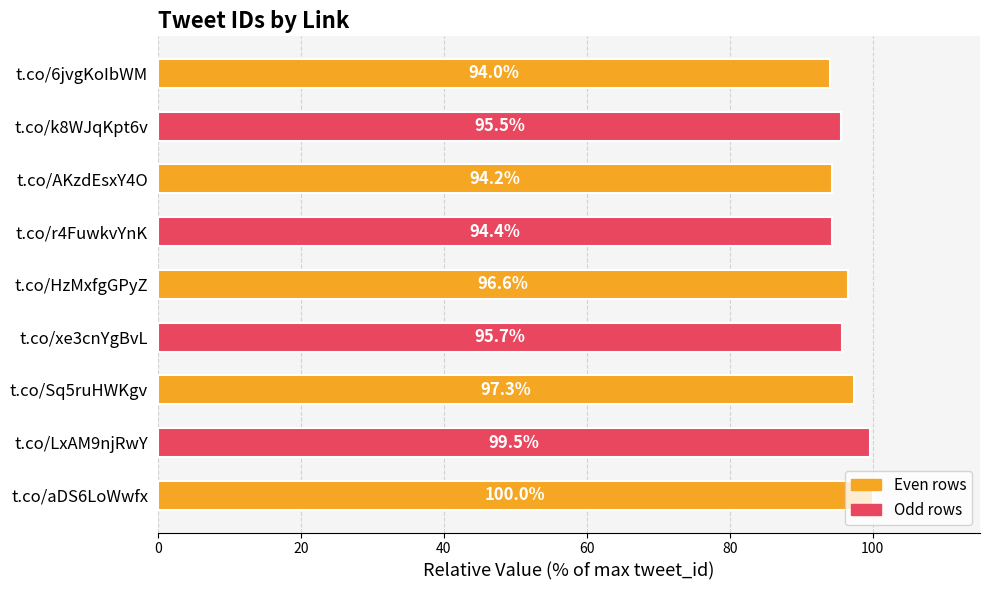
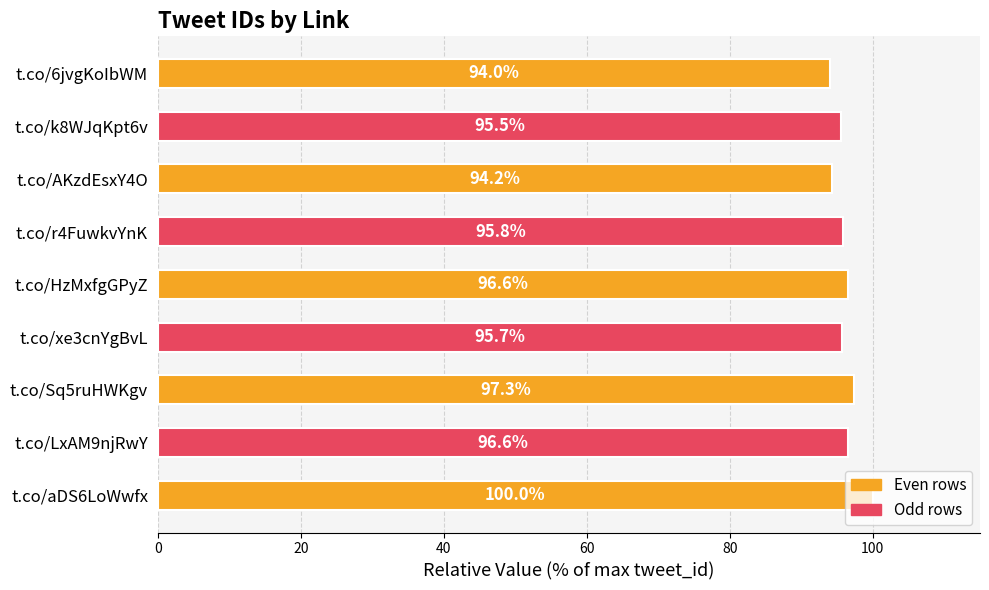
  {
    "t.co/6jvgKoIbWM": "94.0%",
    "t.co/k8WJqKpt6v": "95.5%",
    "t.co/AKzdEsxY4O": "94.2%",
-   "t.co/r4FuwkvYnK": "94.4%",
+   "t.co/r4FuwkvYnK": "95.8%",
    "t.co/HzMxfgGPyZ": "96.6%",
    "t.co/xe3cnYgBvL": "95.7%",
    "t.co/Sq5ruHWKgv": "97.3%",
-   "t.co/LxAM9njRwY": "99.5%"
+   "t.co/LxAM9njRwY": "96.6%"
  }
